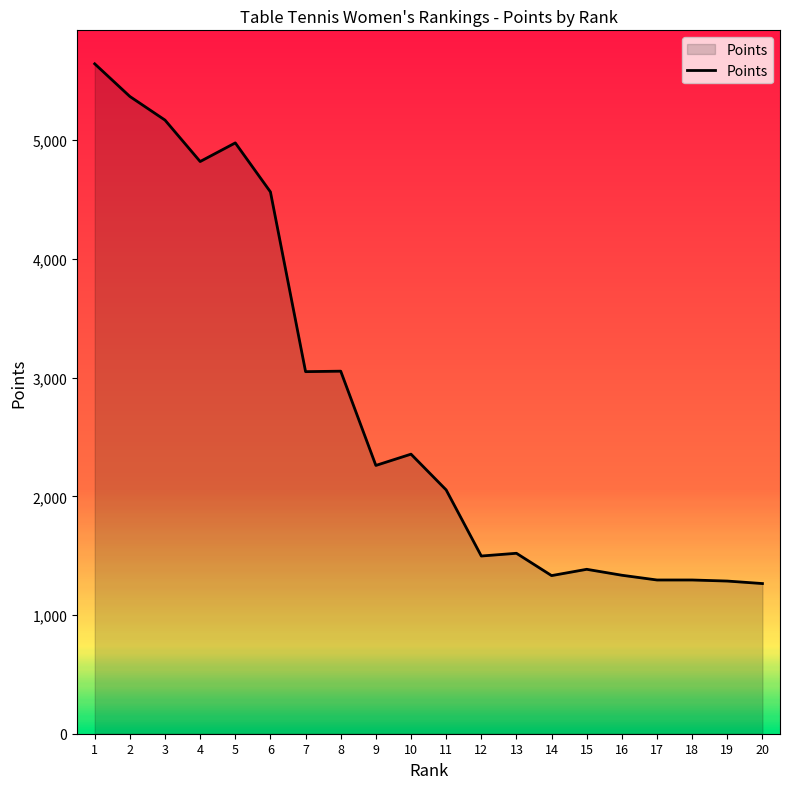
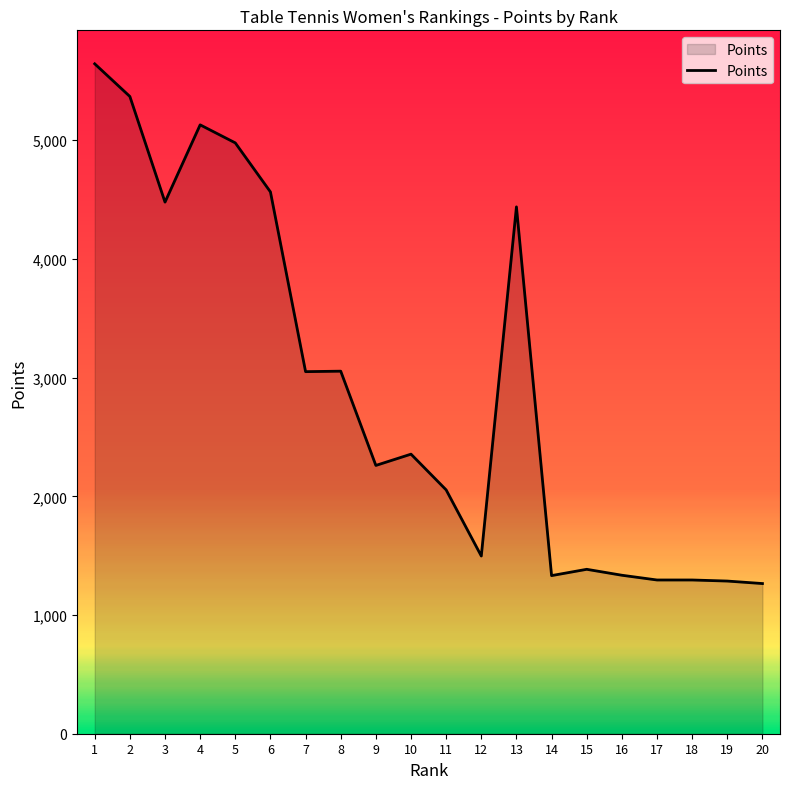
  {
    "1": "5,640",
    "2": "5,370",
-   "3": "5,170",
-   "4": "4,820",
+   "3": "4,480",
+   "4": "5,130",
    "5": "4,980",
    "6": "4,560",
    "7": "3,050",
    "8": "3,050",
    "9": "2,260",
    "10": "2,360",
    "11": "2,050",
    "12": "1,500",
-   "13": "1,520",
+   "13": "4,440",
    "14": "1,330",
    "15": "1,390",
    "16": "1,340",
    "17": "1,300",
    "18": "1,300",
    "19": "1,290",
    "20": "1,270"
  }
